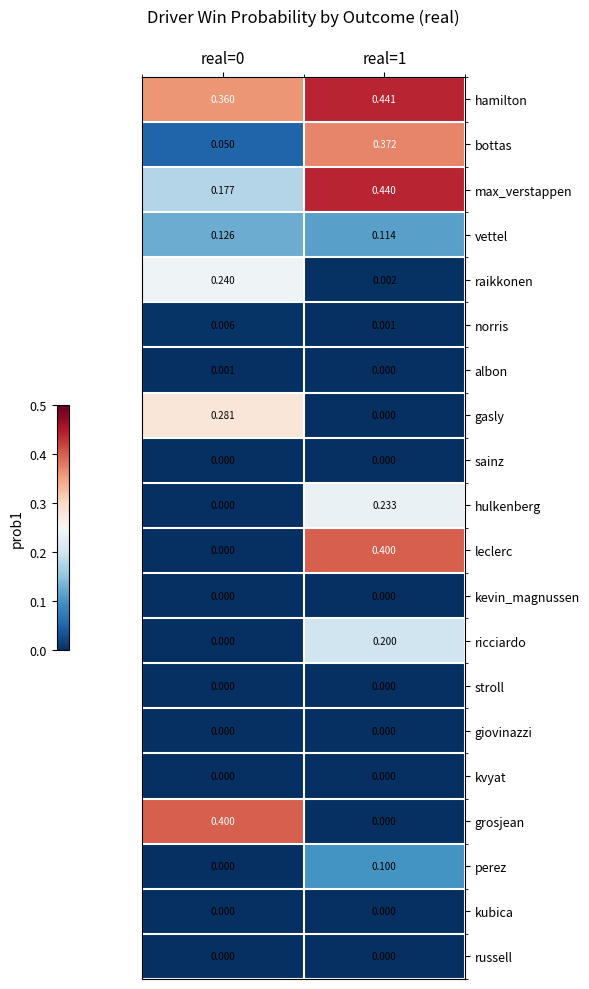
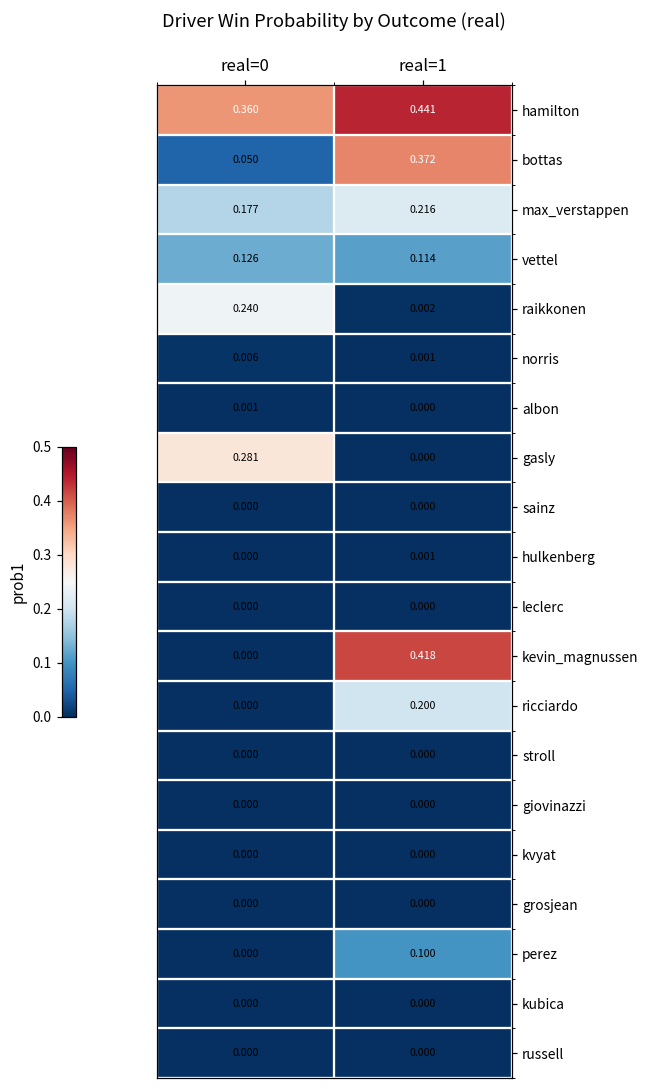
  {
    "hamilton": {
      "real=0": 0.360,
      "real=1": 0.441
    },
    "bottas": {
      "real=0": 0.050,
      "real=1": 0.372
    },
    "max_verstappen": {
      "real=0": 0.177,
-     "real=1": 0.440
+     "real=1": 0.216
    },
    "vettel": {
      "real=0": 0.126,
      "real=1": 0.114
    },
    "raikkonen": {
      "real=0": 0.240,
      "real=1": 0.002
    },
    "norris": {
      "real=0": 0.006,
      "real=1": 0.001
    },
    "albon": {
      "real=0": 0.001,
      "real=1": 0.000
    },
    "gasly": {
      "real=0": 0.281,
      "real=1": 0.000
    },
    "sainz": {
      "real=0": 0.000,
      "real=1": 0.000
    },
    "hulkenberg": {
      "real=0": 0.000,
-     "real=1": 0.233
+     "real=1": 0.001
    },
    "leclerc": {
      "real=0": 0.000,
-     "real=1": 0.400
+     "real=1": 0.000
    },
    "kevin_magnussen": {
      "real=0": 0.000,
-     "real=1": 0.000
+     "real=1": 0.418
    },
    "ricciardo": {
      "real=0": 0.000,
      "real=1": 0.200
    },
    "stroll": {
      "real=0": 0.000,
      "real=1": 0.000
    },
    "giovinazzi": {
      "real=0": 0.000,
      "real=1": 0.000
    },
    "kvyat": {
      "real=0": 0.000,
      "real=1": 0.000
    },
    "grosjean": {
-     "real=0": 0.400,
+     "real=0": 0.000,
      "real=1": 0.000
    },
    "perez": {
      "real=0": 0.000,
      "real=1": 0.100
    },
    "kubica": {
      "real=0": 0.000,
      "real=1": 0.000
    },
    "russell": {
      "real=0": 0.000,
      "real=1": 0.000
    }
  }
